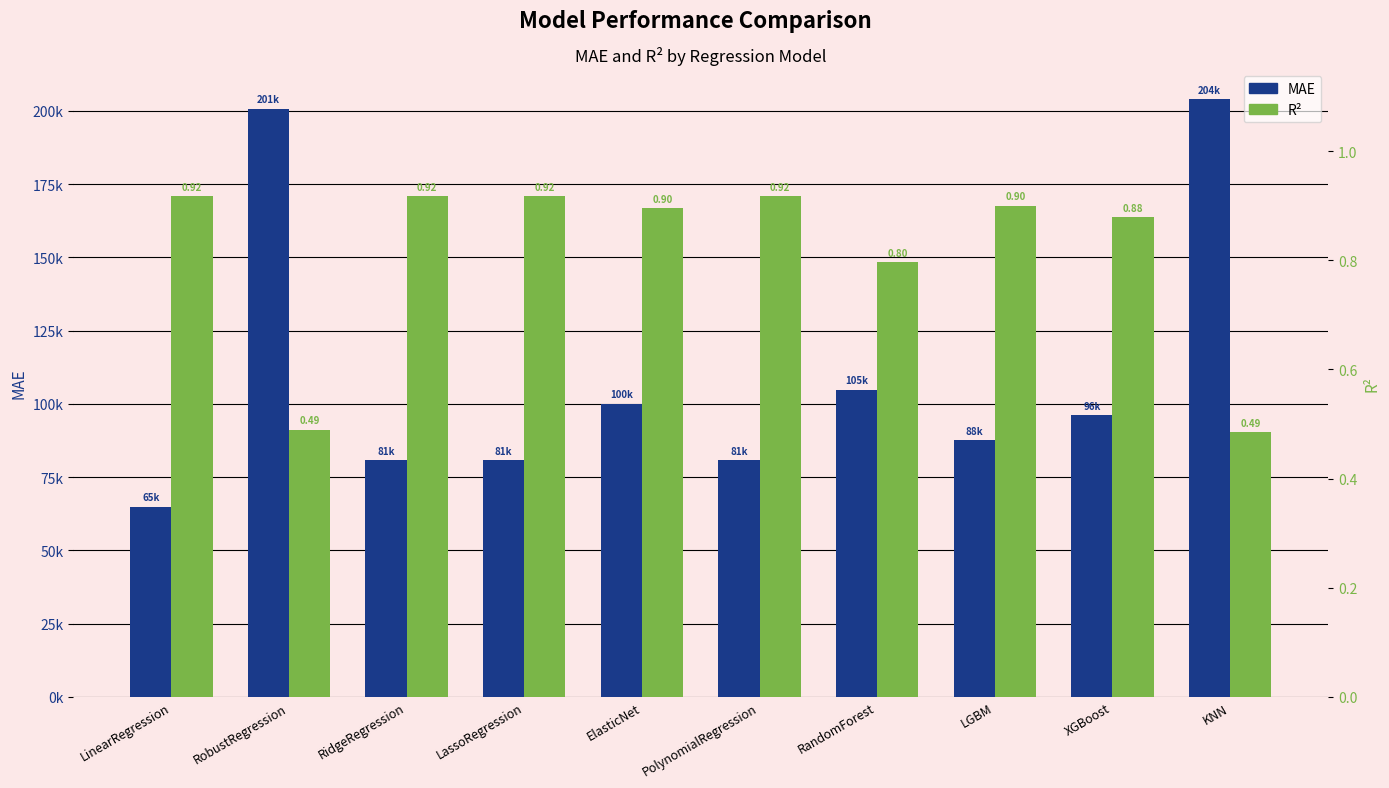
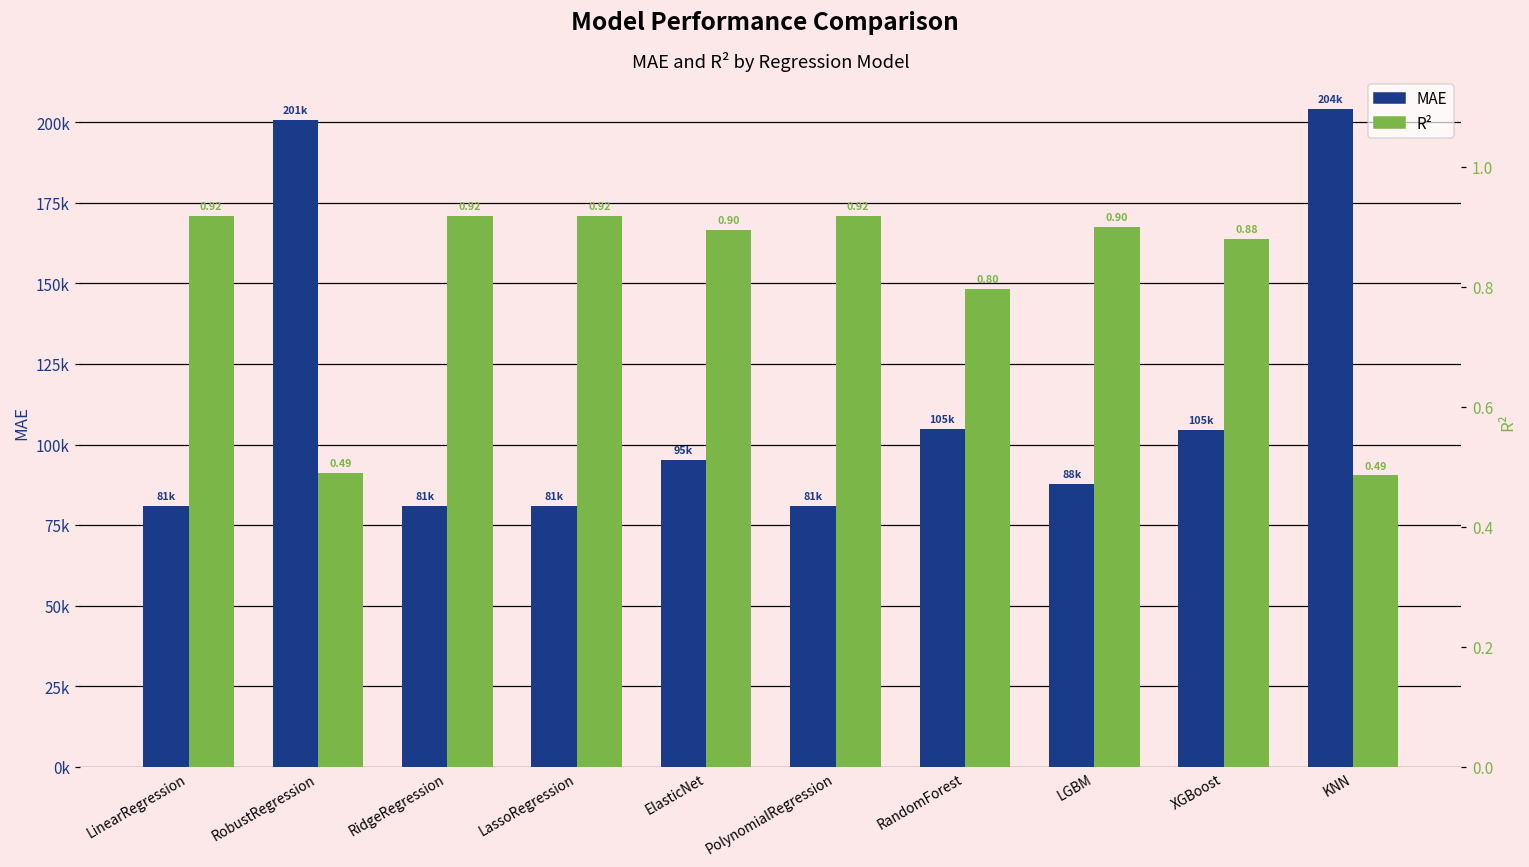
  {
    "MAE": {
-     "LinearRegression": "65k",
+     "LinearRegression": "81k",
      "RobustRegression": "201k",
      "RidgeRegression": "81k",
      "LassoRegression": "81k",
-     "ElasticNet": "100k",
+     "ElasticNet": "95k",
      "PolynomialRegression": "81k",
      "RandomForest": "105k",
      "LGBM": "88k",
-     "XGBoost": "96k",
+     "XGBoost": "105k",
      "KNN": "204k"
    },
    "R²": {
      "LinearRegression": "0.92",
      "RobustRegression": "0.49",
      "RidgeRegression": "0.92",
      "LassoRegression": "0.92",
      "ElasticNet": "0.90",
      "PolynomialRegression": "0.92",
      "RandomForest": "0.80",
      "LGBM": "0.90",
      "XGBoost": "0.88",
      "KNN": "0.49"
    }
  }
